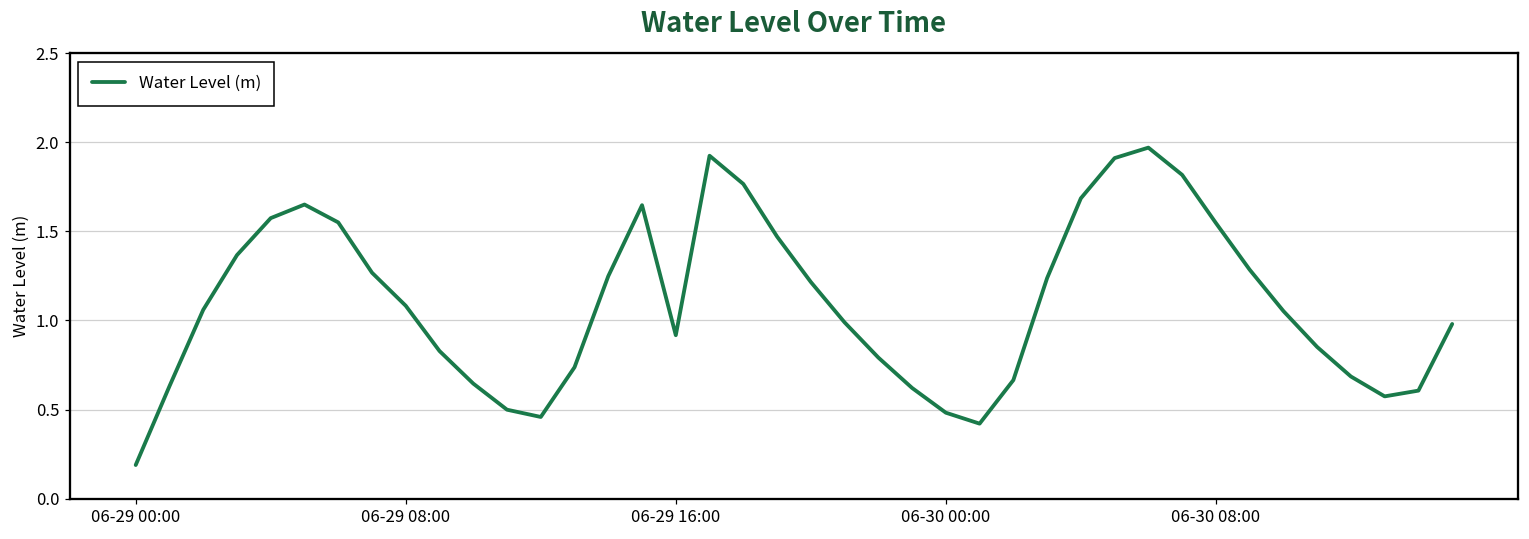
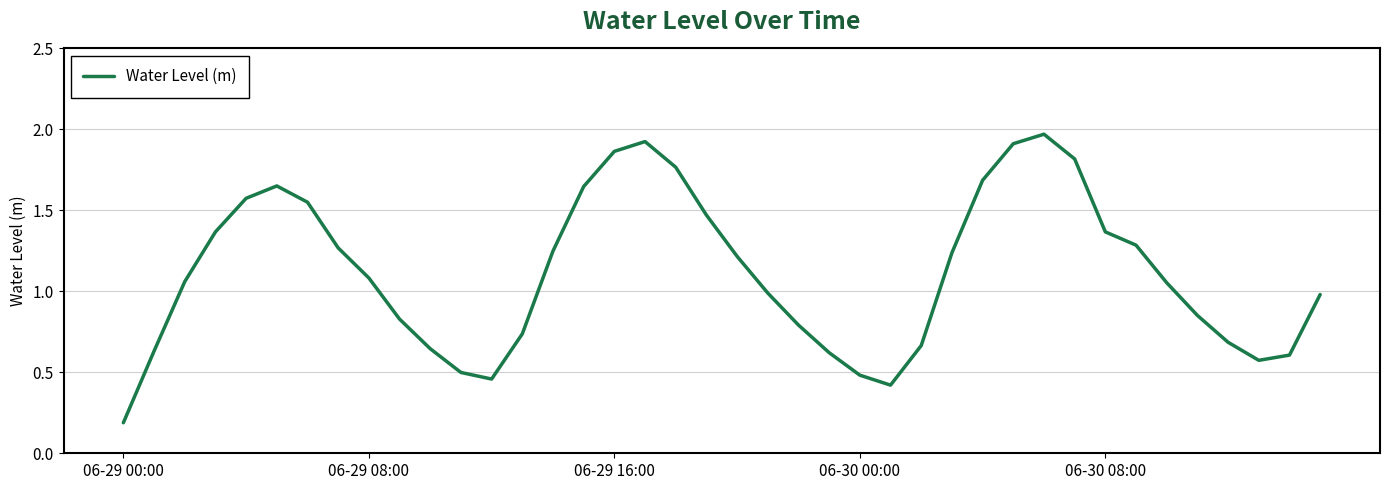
  {
    "06-29 00:00": 0.19,
    "06-29 08:00": 1.08,
-   "06-29 16:00": 0.92,
+   "06-29 16:00": 1.86,
    "06-30 00:00": 0.48,
-   "06-30 08:00": 1.55
+   "06-30 08:00": 1.37
  }
